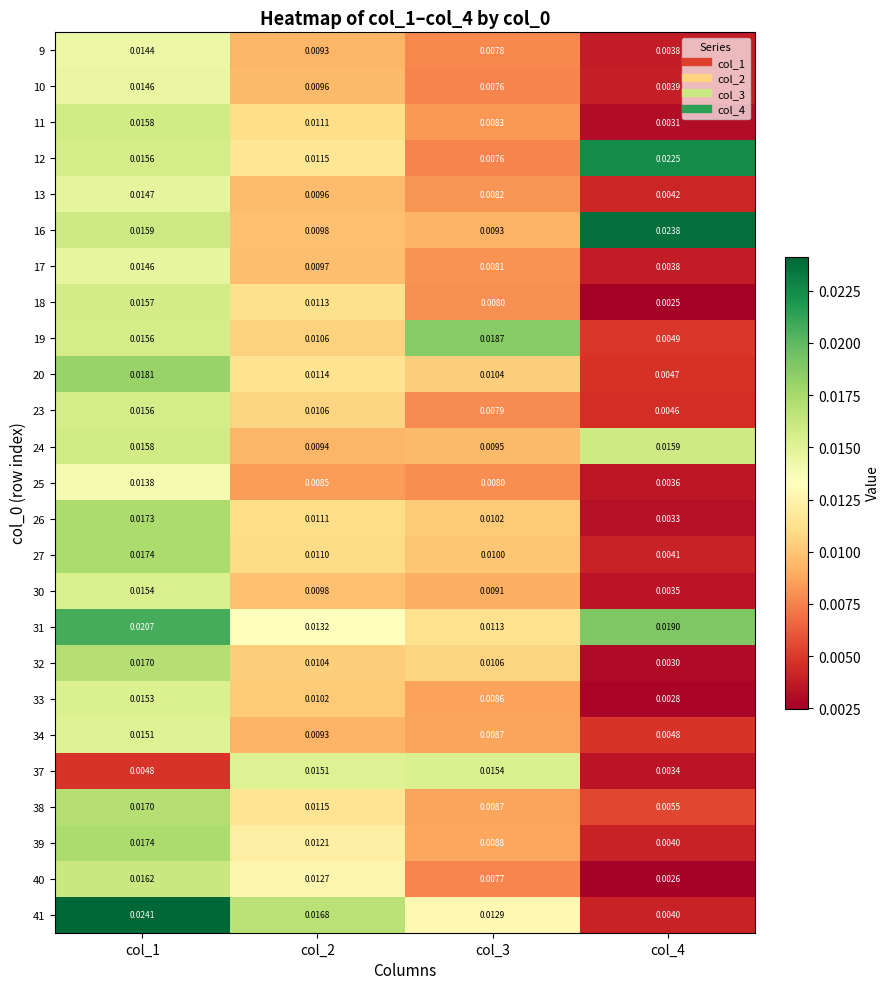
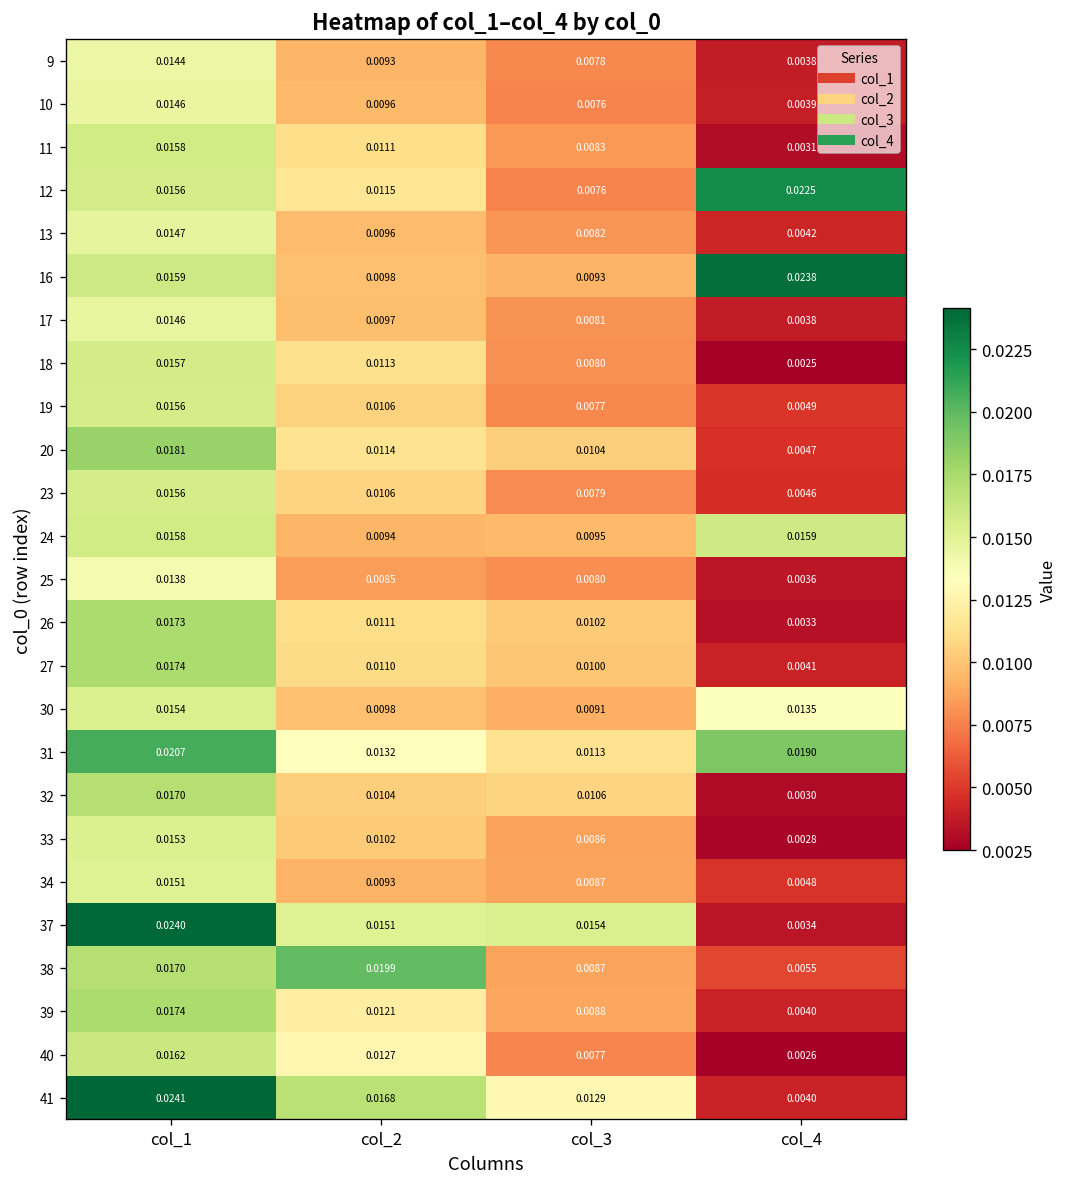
  {
    "9": {
      "col_1": 0.0144,
      "col_2": 0.0093,
      "col_3": 0.0078,
      "col_4": 0.0038
    },
    "10": {
      "col_1": 0.0146,
      "col_2": 0.0096,
      "col_3": 0.0076,
      "col_4": 0.0039
    },
    "11": {
      "col_1": 0.0158,
      "col_2": 0.0111,
      "col_3": 0.0083,
      "col_4": 0.0031
    },
    "12": {
      "col_1": 0.0156,
      "col_2": 0.0115,
      "col_3": 0.0076,
      "col_4": 0.0225
    },
    "13": {
      "col_1": 0.0147,
      "col_2": 0.0096,
      "col_3": 0.0082,
      "col_4": 0.0042
    },
    "16": {
      "col_1": 0.0159,
      "col_2": 0.0098,
      "col_3": 0.0093,
      "col_4": 0.0238
    },
    "17": {
      "col_1": 0.0146,
      "col_2": 0.0097,
      "col_3": 0.0081,
      "col_4": 0.0038
    },
    "18": {
      "col_1": 0.0157,
      "col_2": 0.0113,
      "col_3": 0.0080,
      "col_4": 0.0025
    },
    "19": {
      "col_1": 0.0156,
      "col_2": 0.0106,
-     "col_3": 0.0187,
+     "col_3": 0.0077,
      "col_4": 0.0049
    },
    "20": {
      "col_1": 0.0181,
      "col_2": 0.0114,
      "col_3": 0.0104,
      "col_4": 0.0047
    },
    "23": {
      "col_1": 0.0156,
      "col_2": 0.0106,
      "col_3": 0.0079,
      "col_4": 0.0046
    },
    "24": {
      "col_1": 0.0158,
      "col_2": 0.0094,
      "col_3": 0.0095,
      "col_4": 0.0159
    },
    "25": {
      "col_1": 0.0138,
      "col_2": 0.0085,
      "col_3": 0.0080,
      "col_4": 0.0036
    },
    "26": {
      "col_1": 0.0173,
      "col_2": 0.0111,
      "col_3": 0.0102,
      "col_4": 0.0033
    },
    "27": {
      "col_1": 0.0174,
      "col_2": 0.0110,
      "col_3": 0.0100,
      "col_4": 0.0041
    },
    "30": {
      "col_1": 0.0154,
      "col_2": 0.0098,
      "col_3": 0.0091,
-     "col_4": 0.0035
+     "col_4": 0.0135
    },
    "31": {
      "col_1": 0.0207,
      "col_2": 0.0132,
      "col_3": 0.0113,
      "col_4": 0.0190
    },
    "32": {
      "col_1": 0.0170,
      "col_2": 0.0104,
      "col_3": 0.0106,
      "col_4": 0.0030
    },
    "33": {
      "col_1": 0.0153,
      "col_2": 0.0102,
      "col_3": 0.0086,
      "col_4": 0.0028
    },
    "34": {
      "col_1": 0.0151,
      "col_2": 0.0093,
      "col_3": 0.0087,
      "col_4": 0.0048
    },
    "37": {
-     "col_1": 0.0048,
+     "col_1": 0.0240,
      "col_2": 0.0151,
      "col_3": 0.0154,
      "col_4": 0.0034
    },
    "38": {
      "col_1": 0.0170,
-     "col_2": 0.0115,
+     "col_2": 0.0199,
      "col_3": 0.0087,
      "col_4": 0.0055
    },
    "39": {
      "col_1": 0.0174,
      "col_2": 0.0121,
      "col_3": 0.0088,
      "col_4": 0.0040
    },
    "40": {
      "col_1": 0.0162,
      "col_2": 0.0127,
      "col_3": 0.0077,
      "col_4": 0.0026
    },
    "41": {
      "col_1": 0.0241,
      "col_2": 0.0168,
      "col_3": 0.0129,
      "col_4": 0.0040
    }
  }
